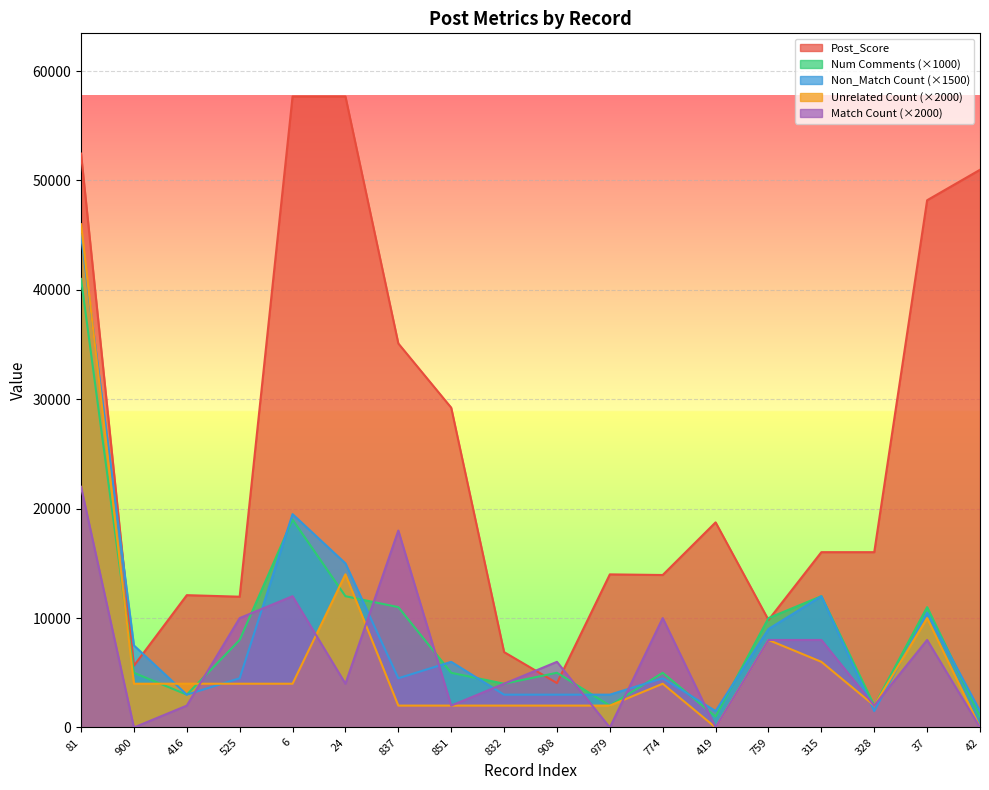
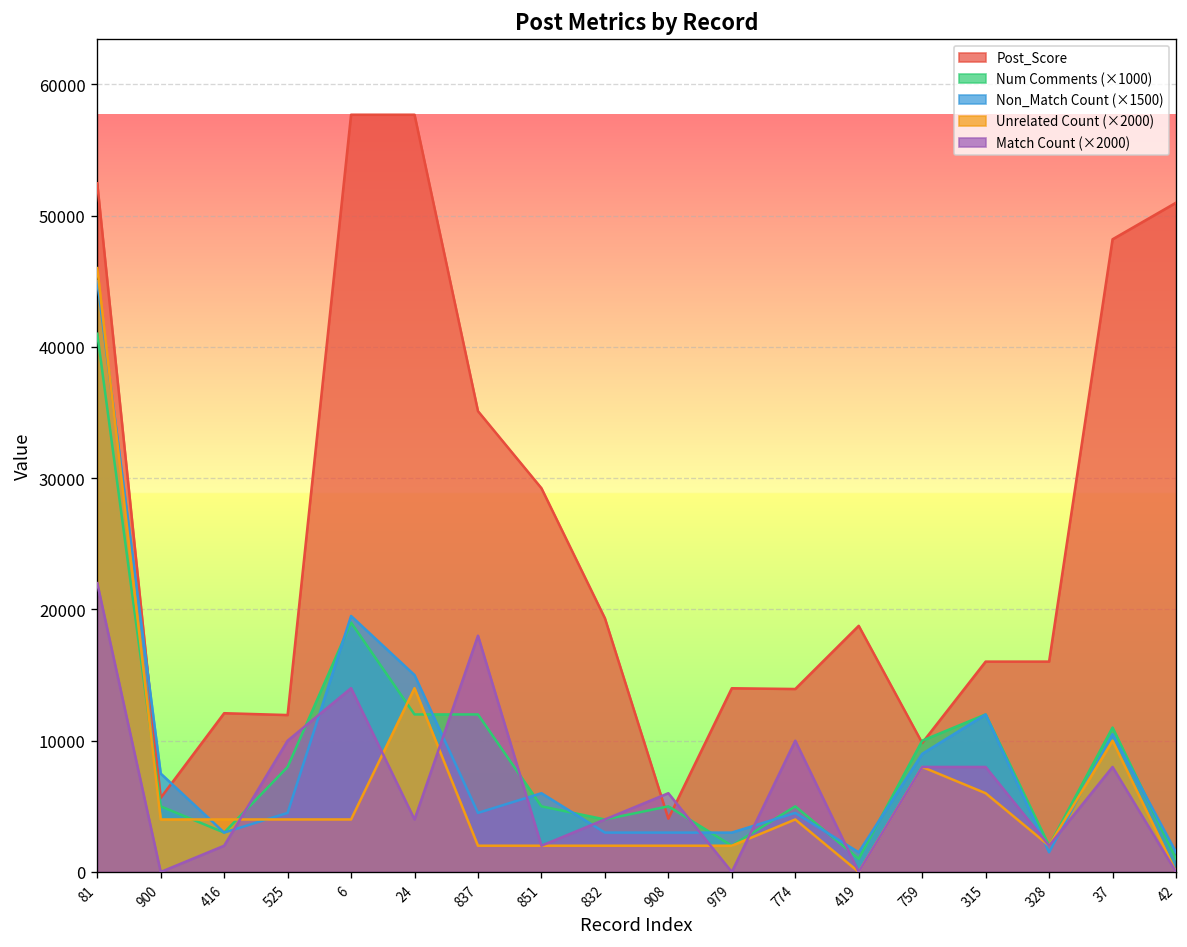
  {
    "Post_Score": {
      "81": 52500,
      "900": 5600,
      "416": 12100,
      "525": 12000,
      "6": 57700,
      "24": 57700,
      "837": 35100,
      "851": 29200,
-     "832": 6900,
+     "832": 19300,
      "908": 4100,
      "979": 14000,
      "774": 13900,
      "419": 18700,
      "315": 16000,
      "328": 16000,
      "37": 48200,
      "42": 51000
    },
    "Num Comments (×1000)": {
      "81": 41000,
      "900": 5000,
      "525": 8000,
      "6": 19000,
      "24": 12000,
-     "837": 11000,
+     "837": 12000,
      "851": 5000,
      "908": 5000,
      "774": 5000,
      "419": 1000,
      "37": 11000,
      "42": 1000
    },
    "Non_Match Count (×1500)": {
      "81": 45000,
      "900": 7500,
      "525": 4500,
      "6": 19500,
      "24": 15000,
      "837": 4500,
      "851": 6000,
      "832": 3000,
      "908": 3000,
      "979": 3000,
      "774": 4500,
      "419": 1500,
      "759": 9000,
      "328": 1500,
      "37": 10500,
      "42": 1500
    },
    "Unrelated Count (×2000)": {
      "81": 46000,
      "900": 4000,
      "416": 4000,
      "525": 4000,
      "6": 4000,
      "24": 14000,
      "837": 2000,
      "832": 2000,
      "908": 2000,
      "774": 4000,
      "315": 6000,
      "37": 10000
    },
    "Match Count (×2000)": {
      "81": 22000,
      "900": 0,
      "416": 2000,
      "525": 10000,
-     "6": 12000,
+     "6": 14000,
      "24": 4000,
      "837": 18000,
      "908": 6000,
      "979": 0,
      "774": 10000,
      "315": 8000,
      "37": 8000
    }
  }
